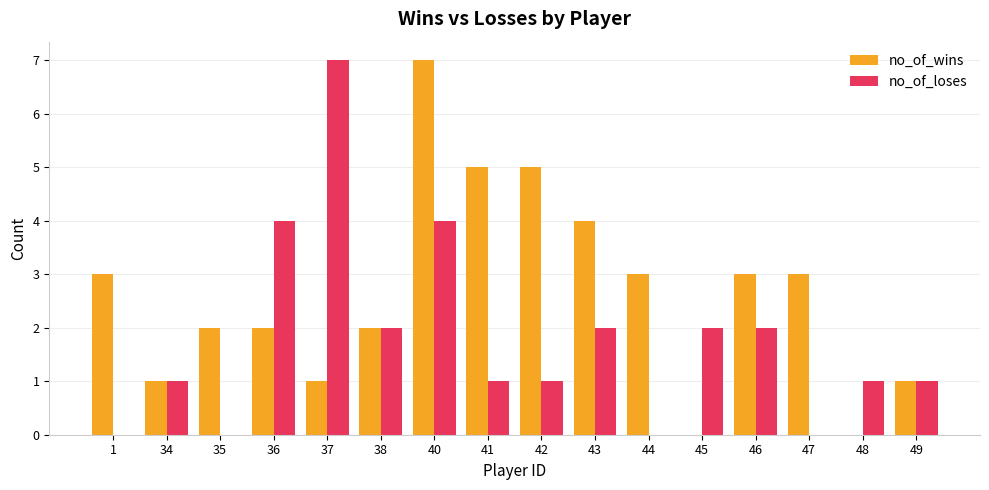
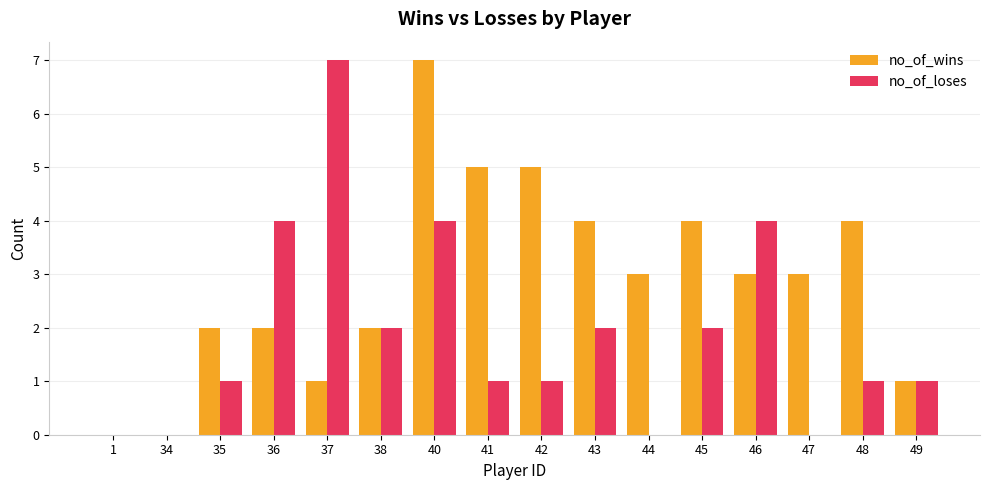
  {
    "no_of_wins": {
-     "1": 3,
-     "34": 1,
+     "1": 0,
+     "34": 0,
      "35": 2,
      "36": 2,
      "37": 1,
      "38": 2,
      "40": 7,
      "41": 5,
      "42": 5,
      "43": 4,
      "44": 3,
-     "45": 0,
+     "45": 4,
      "46": 3,
      "47": 3,
-     "48": 0,
+     "48": 4,
      "49": 1
    },
    "no_of_loses": {
      "1": 0,
-     "34": 1,
-     "35": 0,
+     "34": 0,
+     "35": 1,
      "36": 4,
      "37": 7,
      "38": 2,
      "40": 4,
      "41": 1,
      "42": 1,
      "43": 2,
      "44": 0,
      "45": 2,
-     "46": 2,
+     "46": 4,
      "47": 0,
      "48": 1,
      "49": 1
    }
  }
